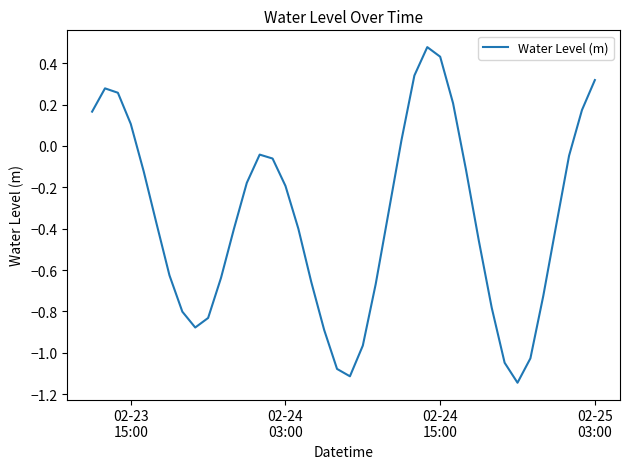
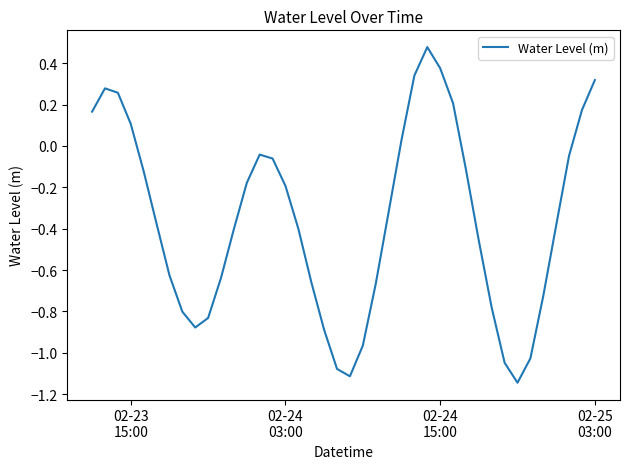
  {
    "02-23 15:00": 0.11,
    "02-24 03:00": -0.19,
-   "02-24 15:00": 0.43,
+   "02-24 15:00": 0.38,
    "02-25 03:00": 0.32
  }
